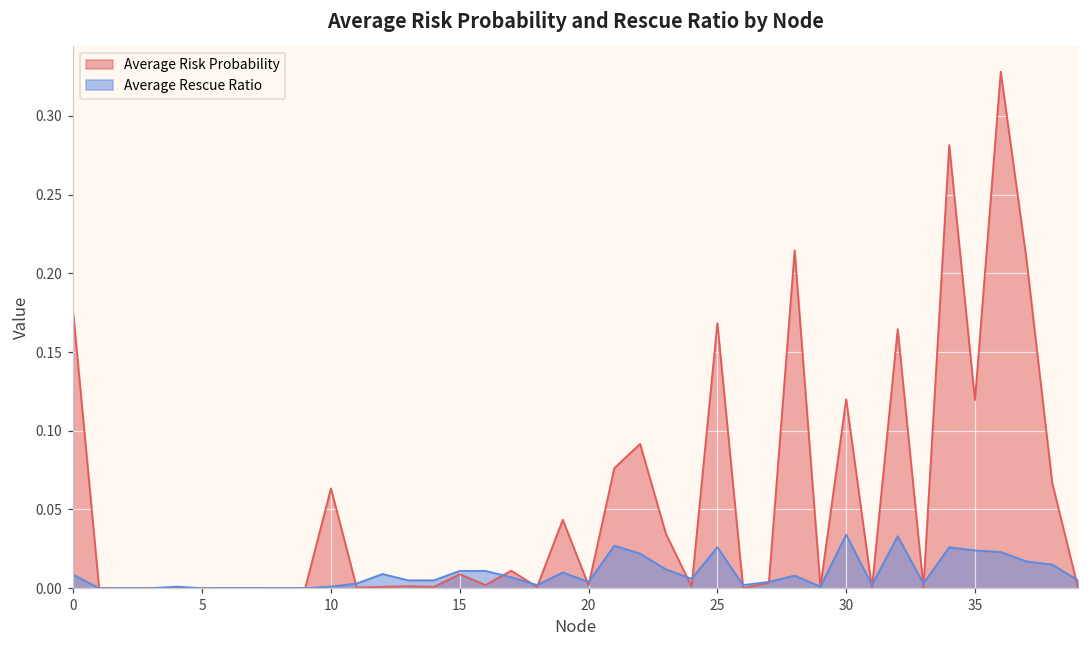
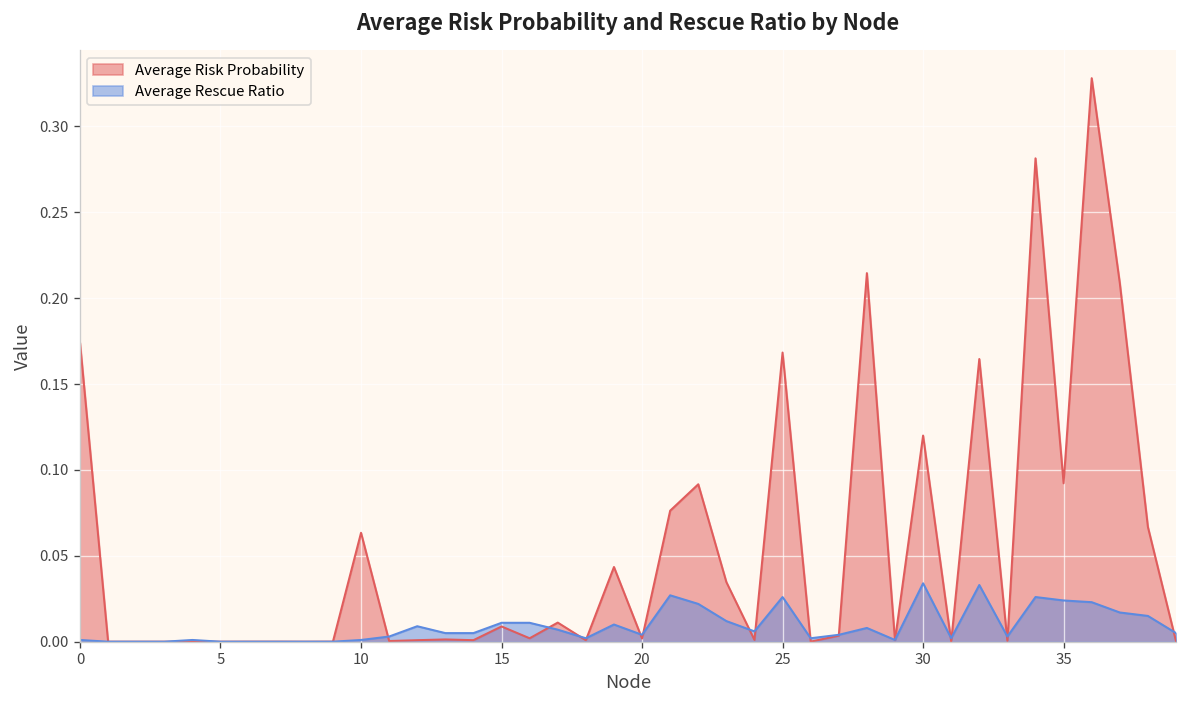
  {
    "Average Risk Probability": {
      "0": 0.174,
      "10": 0.063,
      "15": 0.009,
      "20": 0.002,
      "25": 0.168,
      "30": 0.120,
-     "35": 0.119
+     "35": 0.092
    },
    "Average Rescue Ratio": {
-     "0": 0.009,
+     "0": 0.001,
      "10": 0.001,
      "15": 0.011,
      "20": 0.004,
      "25": 0.026,
      "30": 0.034,
      "35": 0.024
    }
  }
